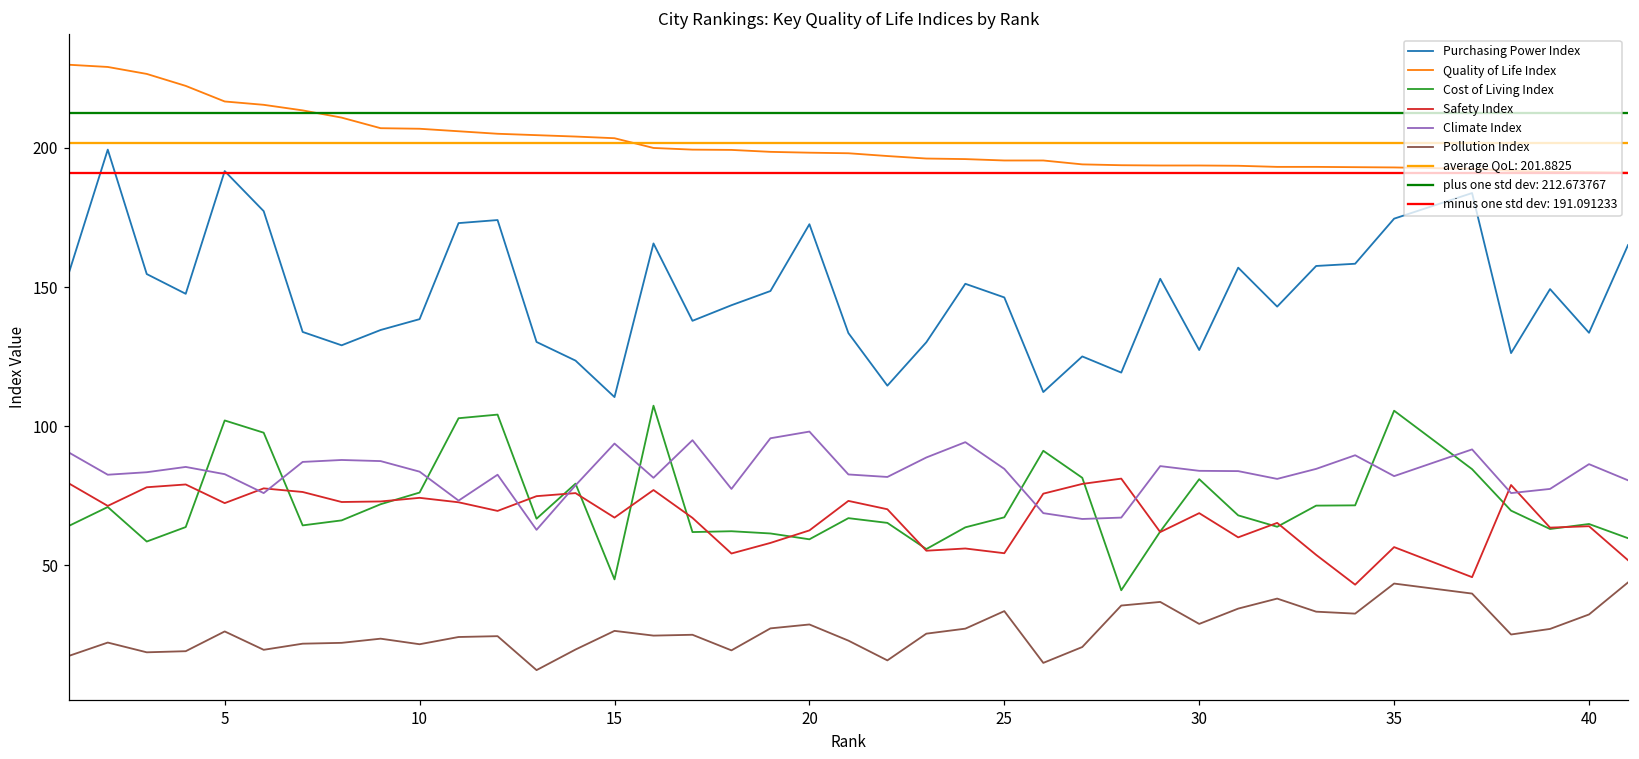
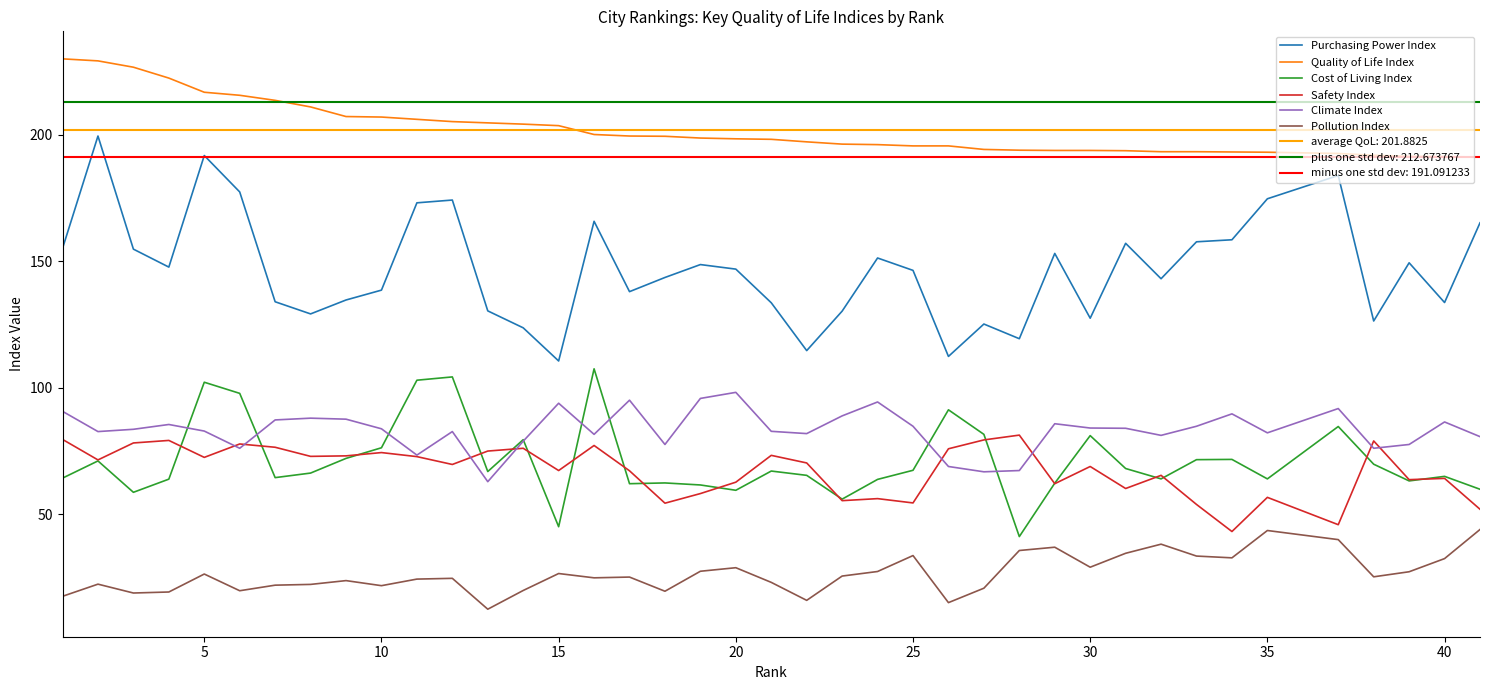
  {
    "Purchasing Power Index": {
      "5": 192,
      "10": 139,
      "15": 111,
-     "20": 173,
+     "20": 147,
      "25": 146,
      "30": 127,
      "35": 175,
      "40": 134
    },
    "Quality of Life Index": {
      "5": 217,
      "10": 207,
      "15": 204,
      "20": 198,
      "25": 196,
      "30": 194,
      "35": 193
    },
    "Cost of Living Index": {
      "5": 102,
      "10": 76,
      "15": 45,
      "20": 59,
      "25": 67,
      "30": 81,
-     "35": 106
+     "35": 64
    },
    "Safety Index": {
      "5": 72,
      "10": 74,
      "15": 67,
      "20": 63,
      "25": 54,
      "30": 69,
      "35": 57
    },
    "Climate Index": {
      "5": 83,
      "10": 84,
      "15": 94,
      "20": 98,
      "25": 85,
      "30": 84,
      "35": 82,
      "40": 86
    },
    "Pollution Index": {
      "5": 26,
      "10": 22,
      "15": 27,
      "20": 29,
      "25": 34,
      "30": 29,
      "35": 44,
      "40": 32
    }
  }
